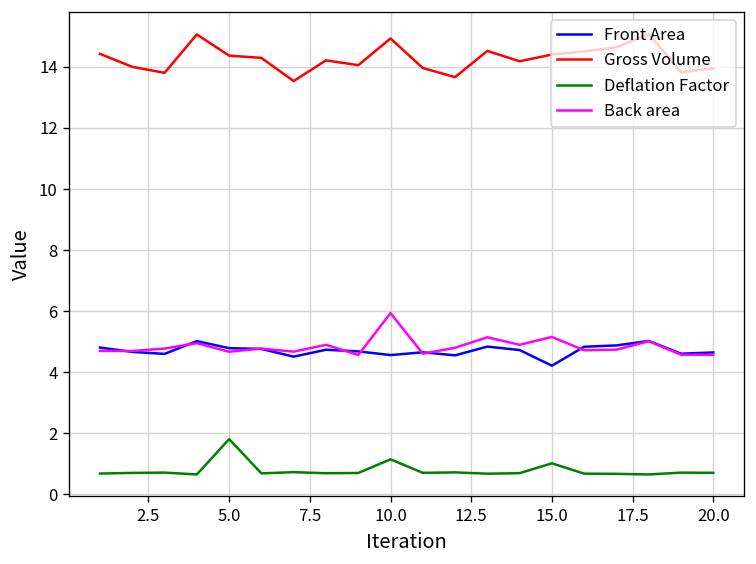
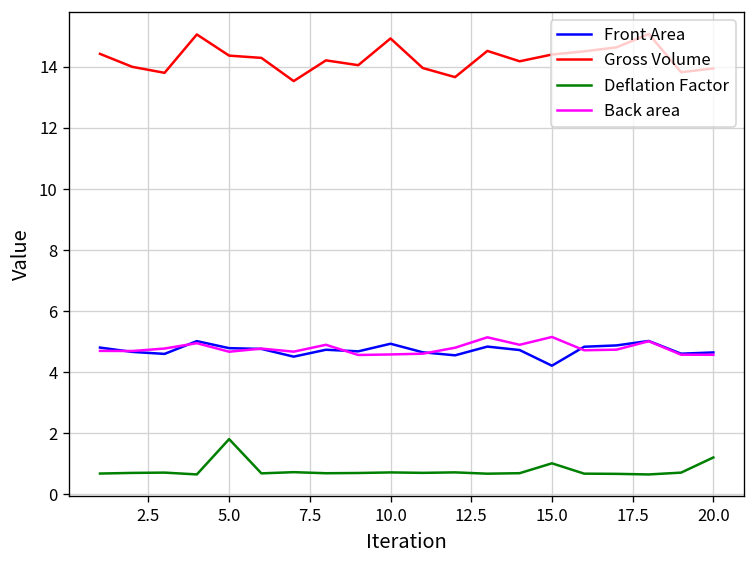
  {
    "Front Area": {
      "5.0": 4.8,
-     "10.0": 4.6,
+     "10.0": 4.9,
      "15.0": 4.2
    },
    "Gross Volume": {
      "5.0": 14.4,
      "10.0": 14.9
    },
    "Deflation Factor": {
      "5.0": 1.8,
-     "10.0": 1.1,
+     "10.0": 0.7,
      "15.0": 1.0,
-     "20.0": 0.7
+     "20.0": 1.2
    },
    "Back area": {
      "5.0": 4.7,
-     "10.0": 5.9,
+     "10.0": 4.6,
      "15.0": 5.2
    }
  }
